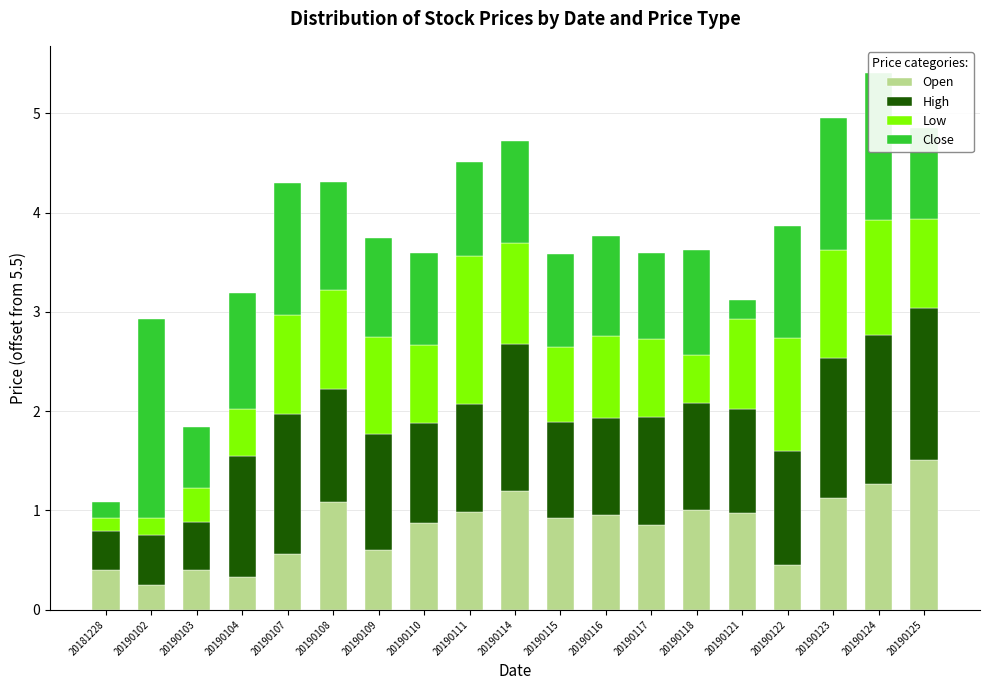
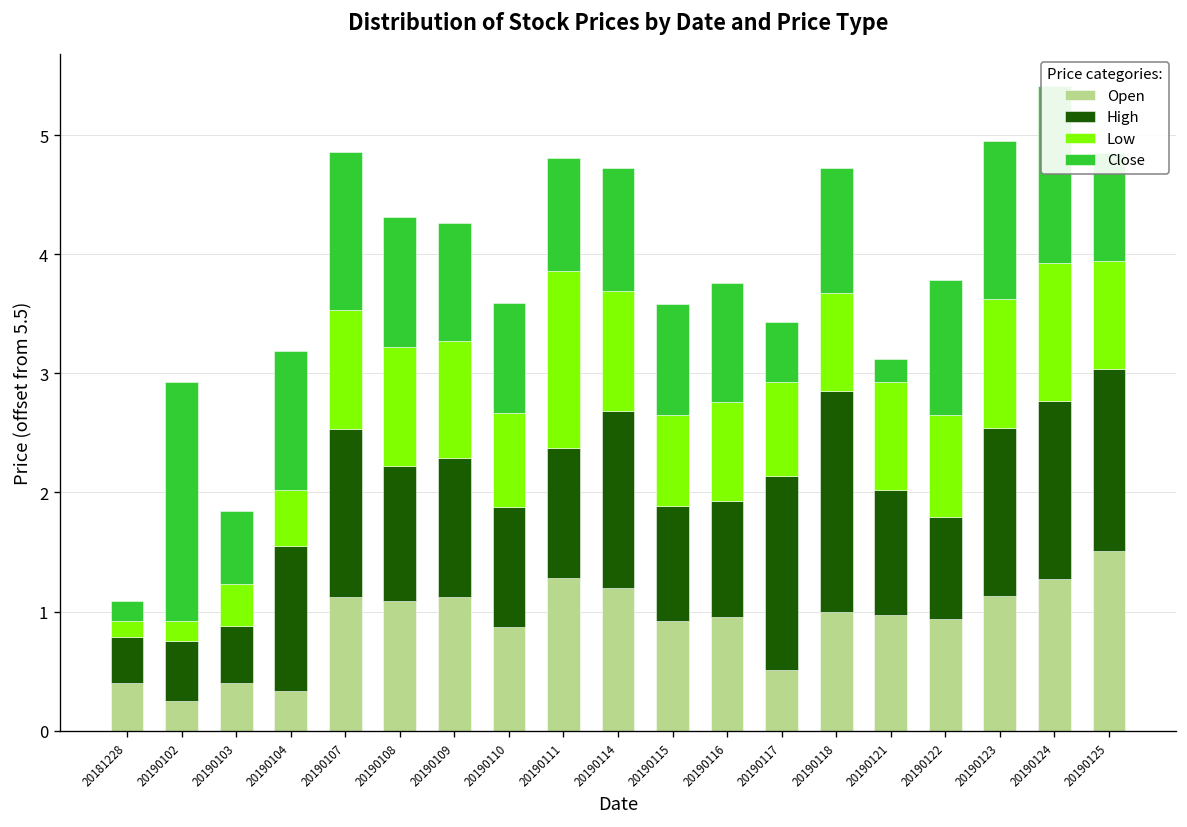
  {
    "Open": {
      "20181228": 0.4,
      "20190102": 0.3,
      "20190103": 0.4,
      "20190104": 0.3,
-     "20190107": 0.6,
+     "20190107": 1.1,
      "20190108": 1.1,
-     "20190109": 0.6,
+     "20190109": 1.1,
      "20190110": 0.9,
-     "20190111": 1.0,
+     "20190111": 1.3,
      "20190114": 1.2,
      "20190115": 0.9,
      "20190116": 1.0,
-     "20190117": 0.8,
+     "20190117": 0.5,
      "20190118": 1.0,
      "20190121": 1.0,
-     "20190122": 0.5,
+     "20190122": 0.9,
      "20190123": 1.1,
      "20190124": 1.3,
      "20190125": 1.5
    },
    "High": {
      "20181228": 0.4,
      "20190102": 0.5,
      "20190103": 0.5,
      "20190104": 1.2,
      "20190107": 1.4,
      "20190108": 1.1,
      "20190109": 1.2,
      "20190110": 1.0,
      "20190111": 1.1,
      "20190114": 1.5,
      "20190115": 1.0,
      "20190116": 1.0,
-     "20190117": 1.1,
-     "20190118": 1.1,
+     "20190117": 1.6,
+     "20190118": 1.8,
      "20190121": 1.0,
-     "20190122": 1.2,
+     "20190122": 0.8,
      "20190123": 1.4,
      "20190124": 1.5,
      "20190125": 1.5
    },
    "Low": {
      "20181228": 0.1,
      "20190102": 0.2,
      "20190103": 0.3,
      "20190104": 0.5,
      "20190107": 1.0,
      "20190108": 1.0,
      "20190109": 1.0,
      "20190110": 0.8,
      "20190111": 1.5,
      "20190114": 1.0,
      "20190115": 0.8,
      "20190116": 0.8,
      "20190117": 0.8,
-     "20190118": 0.5,
+     "20190118": 0.8,
      "20190121": 0.9,
-     "20190122": 1.1,
+     "20190122": 0.9,
      "20190123": 1.1,
      "20190124": 1.2,
      "20190125": 0.9
    },
    "Close": {
      "20181228": 0.2,
      "20190102": 2.0,
      "20190103": 0.6,
      "20190104": 1.2,
      "20190107": 1.3,
      "20190108": 1.1,
      "20190109": 1.0,
      "20190110": 0.9,
      "20190111": 1.0,
      "20190114": 1.0,
      "20190115": 0.9,
      "20190116": 1.0,
-     "20190117": 0.9,
+     "20190117": 0.5,
      "20190118": 1.0,
      "20190121": 0.2,
      "20190122": 1.1,
      "20190123": 1.3
    }
  }
